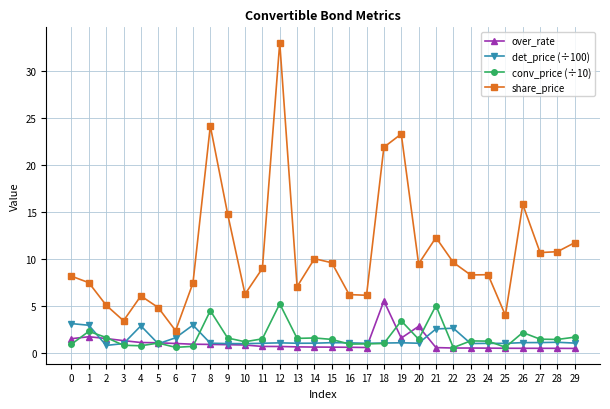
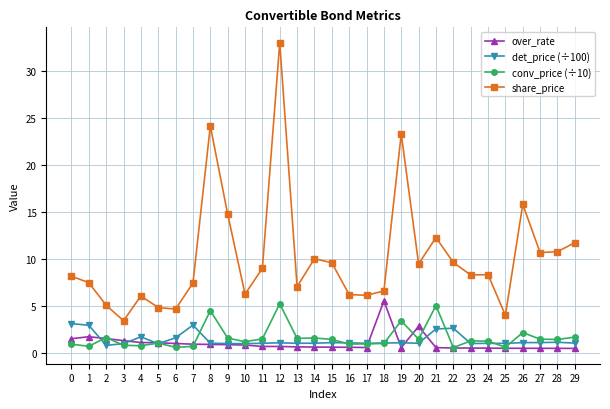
  {
    "over_rate": {
      "0": 1,
      "1": 2,
      "3": 1,
      "4": 1,
      "6": 1,
      "11": 1,
      "12": 1,
      "13": 1,
      "14": 1,
      "15": 1,
      "16": 1,
      "17": 1,
      "18": 6,
-     "19": 2,
+     "19": 1,
      "20": 3,
      "21": 1,
      "23": 1,
      "24": 0,
      "26": 0,
      "27": 0,
      "28": 0,
      "29": 0
    },
    "det_price (÷100)": {
      "0": 3,
      "1": 3,
      "2": 1,
-     "4": 3,
+     "4": 2,
      "6": 2,
      "7": 3,
      "11": 1,
      "12": 1,
      "13": 1,
      "14": 1,
      "15": 1,
      "19": 1,
      "20": 1,
      "21": 3,
      "22": 3,
      "23": 1,
      "25": 1,
      "26": 1,
      "27": 1,
      "28": 1,
      "29": 1
    },
    "conv_price (÷10)": {
      "0": 1,
-     "1": 2,
+     "1": 1,
      "4": 1,
      "6": 1,
      "8": 4,
      "9": 2,
      "11": 1,
      "12": 5,
      "13": 2,
      "14": 2,
      "15": 1,
      "19": 3,
      "20": 1,
      "21": 5,
      "23": 1,
      "26": 2,
      "27": 1,
      "28": 1,
      "29": 2
    },
    "share_price": {
      "0": 8,
      "1": 7,
      "2": 5,
      "3": 3,
      "4": 6,
      "5": 5,
-     "6": 2,
+     "6": 5,
      "7": 7,
      "8": 24,
      "9": 15,
      "10": 6,
      "11": 9,
      "12": 33,
      "13": 7,
      "14": 10,
      "15": 10,
      "16": 6,
      "17": 6,
-     "18": 22,
+     "18": 7,
      "19": 23,
      "20": 9,
      "21": 12,
      "22": 10,
      "23": 8,
      "24": 8,
      "25": 4,
      "26": 16,
      "27": 11,
      "28": 11,
      "29": 12
    }
  }
